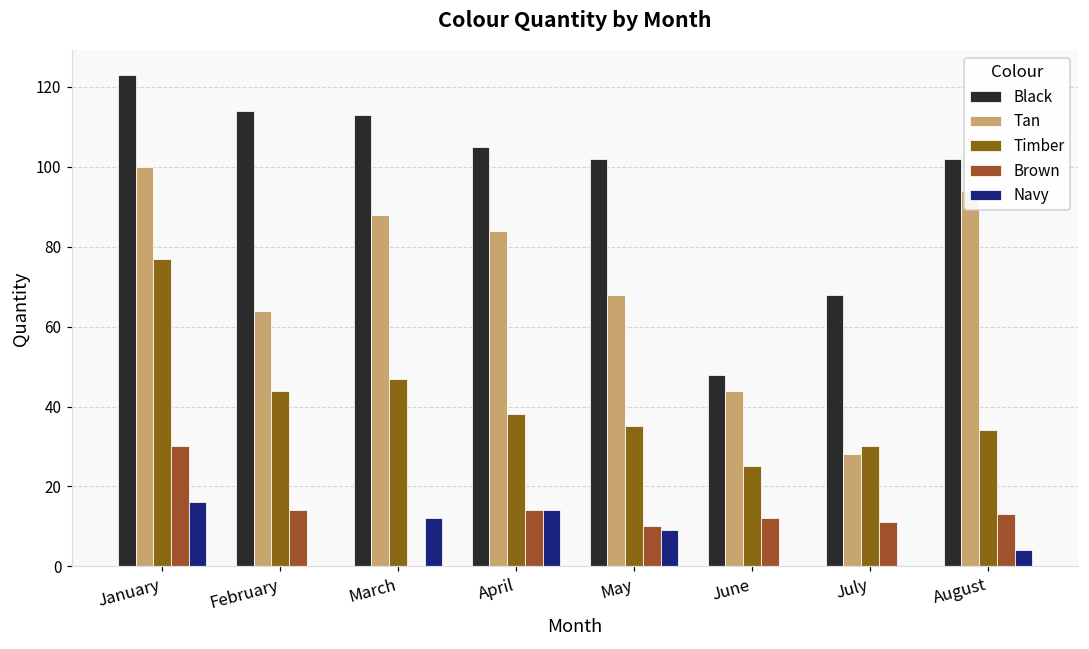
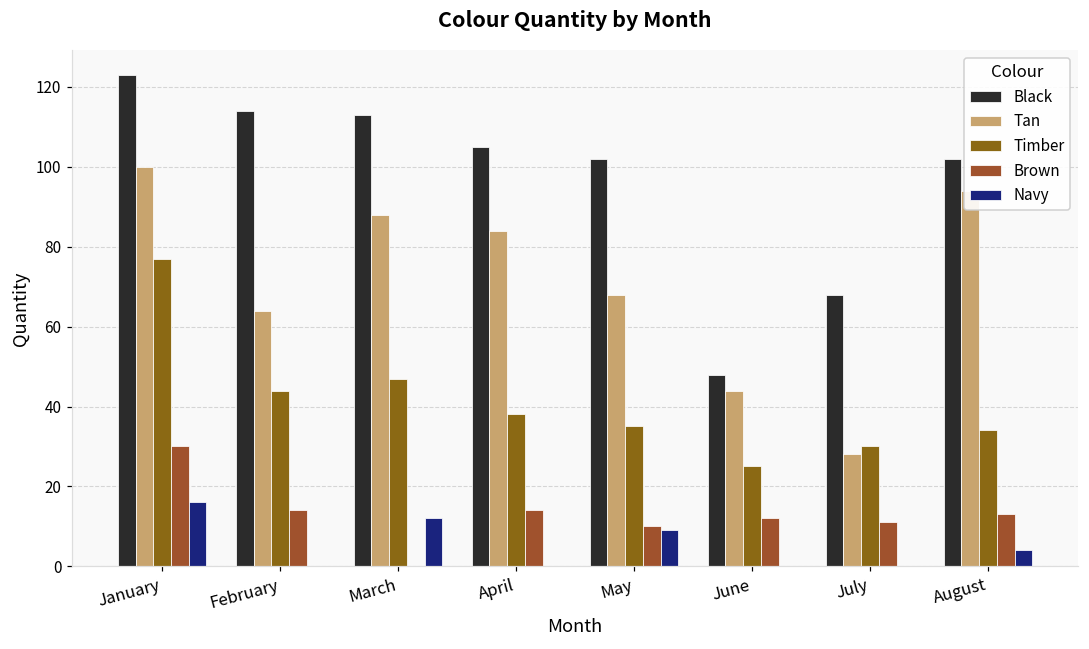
  {
    "Black": {
      "January": 123,
      "February": 114,
      "March": 113,
      "April": 105,
      "May": 102,
      "June": 48,
      "July": 68,
      "August": 102
    },
    "Tan": {
      "January": 100,
      "February": 64,
      "March": 88,
      "April": 84,
      "May": 68,
      "June": 44,
      "July": 28
    },
    "Navy": {
      "January": 16,
      "February": 0,
      "March": 12,
-     "April": 14,
+     "April": 0,
      "May": 9,
      "June": 0,
      "July": 0,
      "August": 4
    }
  }
